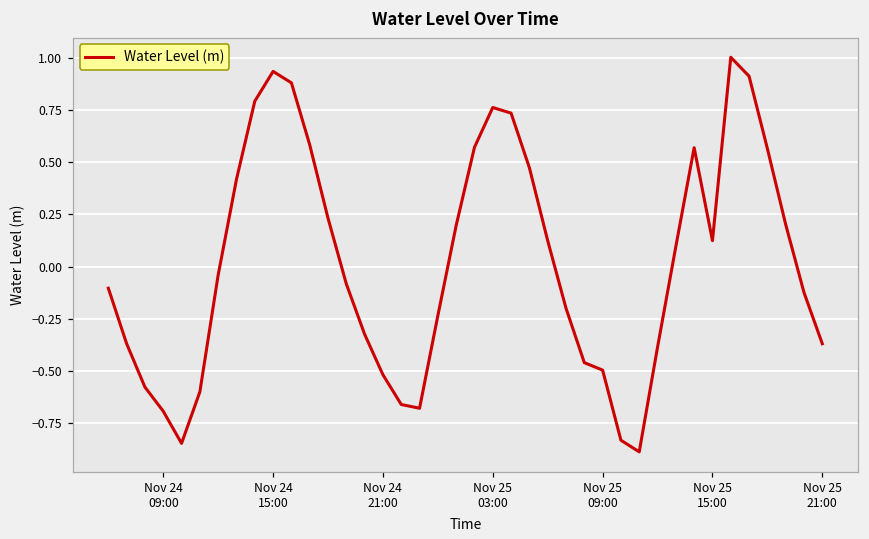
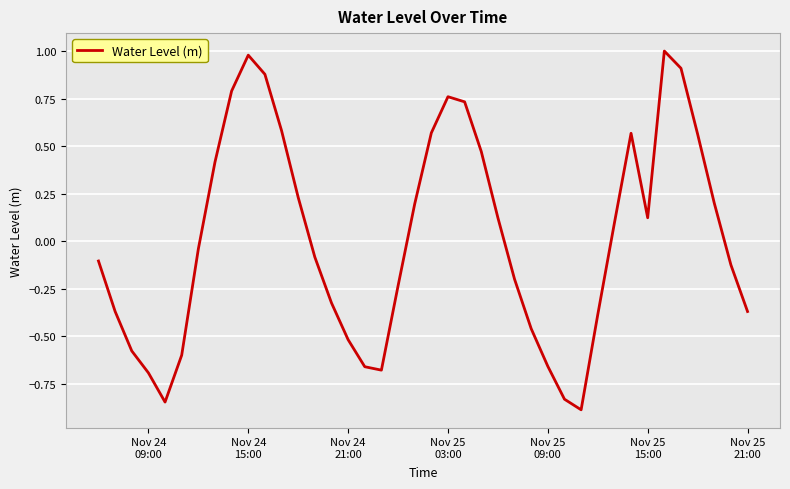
  {
    "Nov 24 09:00": -0.69,
-   "Nov 24 15:00": 0.93,
+   "Nov 24 15:00": 0.98,
    "Nov 24 21:00": -0.52,
    "Nov 25 03:00": 0.76,
-   "Nov 25 09:00": -0.50,
+   "Nov 25 09:00": -0.66,
    "Nov 25 15:00": 0.12,
    "Nov 25 21:00": -0.37
  }
